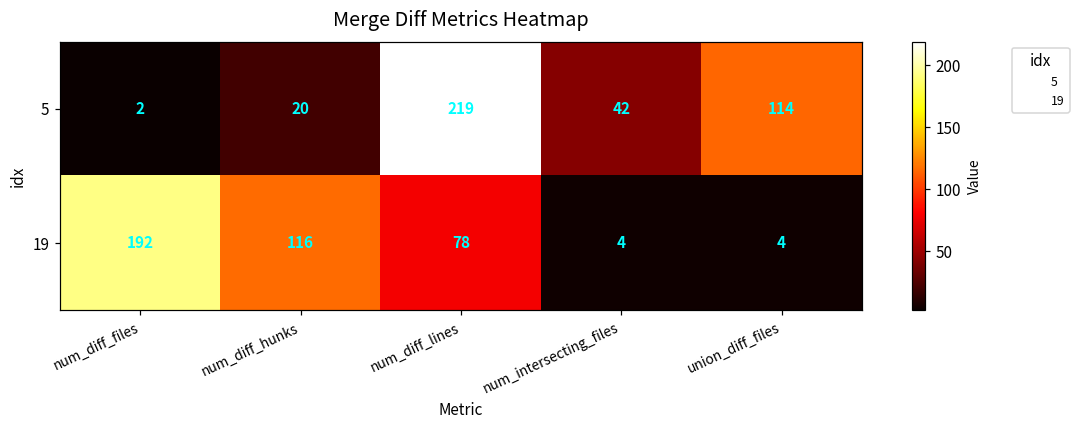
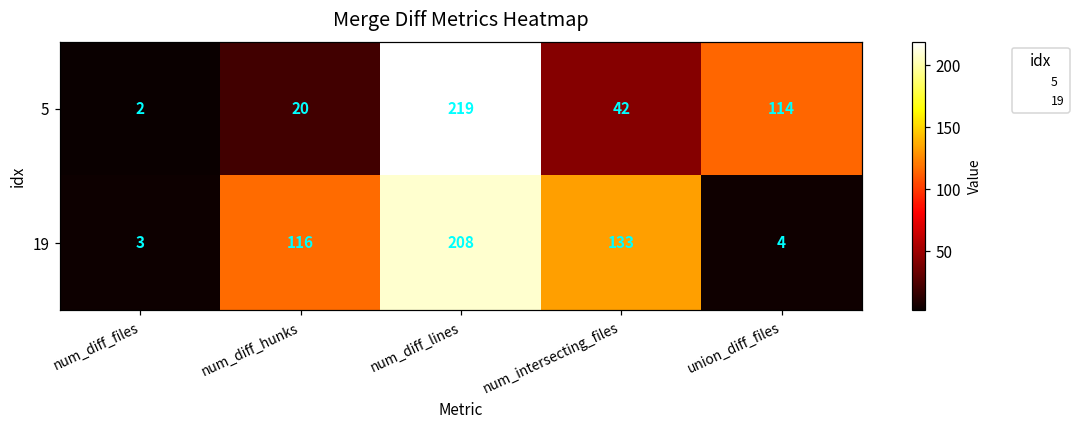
  {
    "5": {
      "num_diff_files": 2,
      "num_diff_hunks": 20,
      "num_diff_lines": 219,
      "num_intersecting_files": 42,
      "union_diff_files": 114
    },
    "19": {
-     "num_diff_files": 192,
+     "num_diff_files": 3,
      "num_diff_hunks": 116,
-     "num_diff_lines": 78,
-     "num_intersecting_files": 4,
+     "num_diff_lines": 208,
+     "num_intersecting_files": 133,
      "union_diff_files": 4
    }
  }
